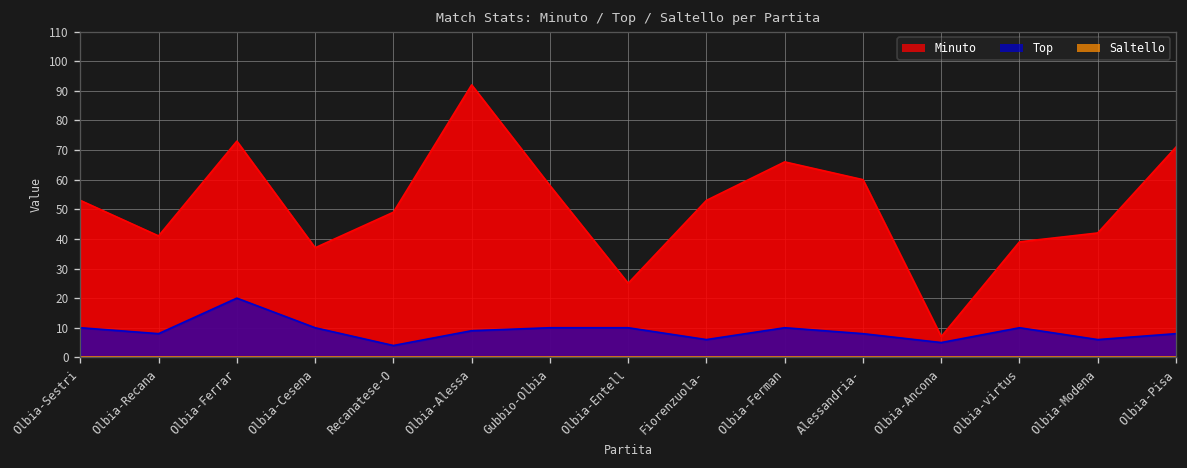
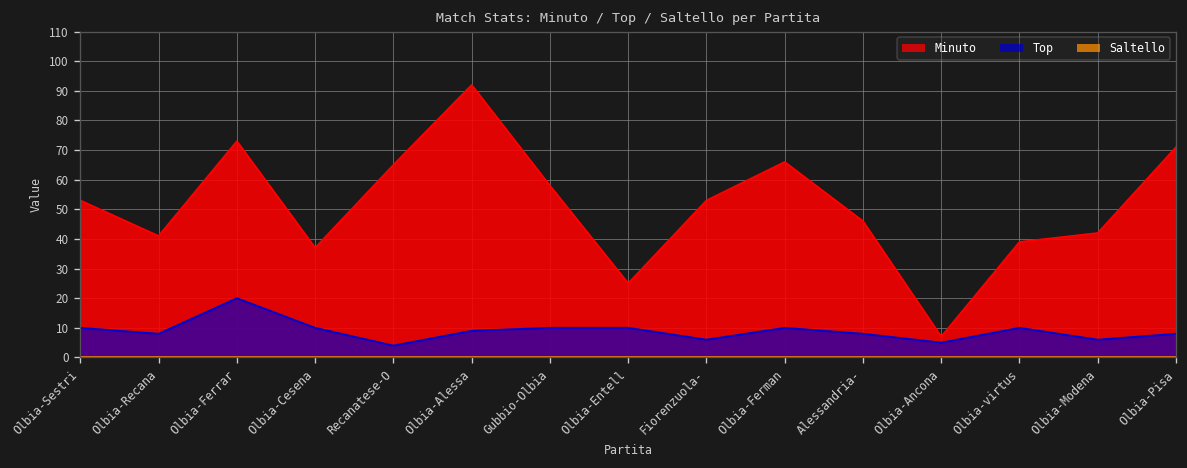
  {
    "Minuto": {
      "Olbia-Sestri": 53,
      "Olbia-Recana": 41,
      "Olbia-Ferrar": 73,
      "Olbia-Cesena": 37,
-     "Recanatese-O": 49,
+     "Recanatese-O": 65,
      "Olbia-Alessa": 92,
      "Gubbio-Olbia": 58,
      "Olbia-Entell": 25,
      "Fiorenzuola-": 53,
      "Olbia-Ferman": 66,
-     "Alessandria-": 60,
+     "Alessandria-": 46,
      "Olbia-Ancona": 7,
      "Olbia-virtus": 39,
      "Olbia-Modena": 42,
      "Olbia-Pisa": 71
    },
    "Top": {
      "Olbia-Sestri": 10,
      "Olbia-Recana": 8,
      "Olbia-Ferrar": 20,
      "Olbia-Cesena": 10,
      "Recanatese-O": 4,
      "Olbia-Alessa": 9,
      "Gubbio-Olbia": 10,
      "Olbia-Entell": 10,
      "Fiorenzuola-": 6,
      "Olbia-Ferman": 10,
      "Alessandria-": 8,
      "Olbia-Ancona": 5,
      "Olbia-virtus": 10,
      "Olbia-Modena": 6,
      "Olbia-Pisa": 8
    },
    "Saltello": {
      "Olbia-Sestri": 0,
      "Olbia-Recana": 0,
      "Olbia-Ferrar": 0,
      "Olbia-Cesena": 0,
      "Recanatese-O": 0,
      "Olbia-Alessa": 0,
      "Gubbio-Olbia": 0,
      "Olbia-Entell": 0,
      "Fiorenzuola-": 0,
      "Olbia-Ferman": 0,
      "Alessandria-": 0,
      "Olbia-Ancona": 0,
      "Olbia-virtus": 0,
      "Olbia-Modena": 0,
      "Olbia-Pisa": 0
    }
  }
